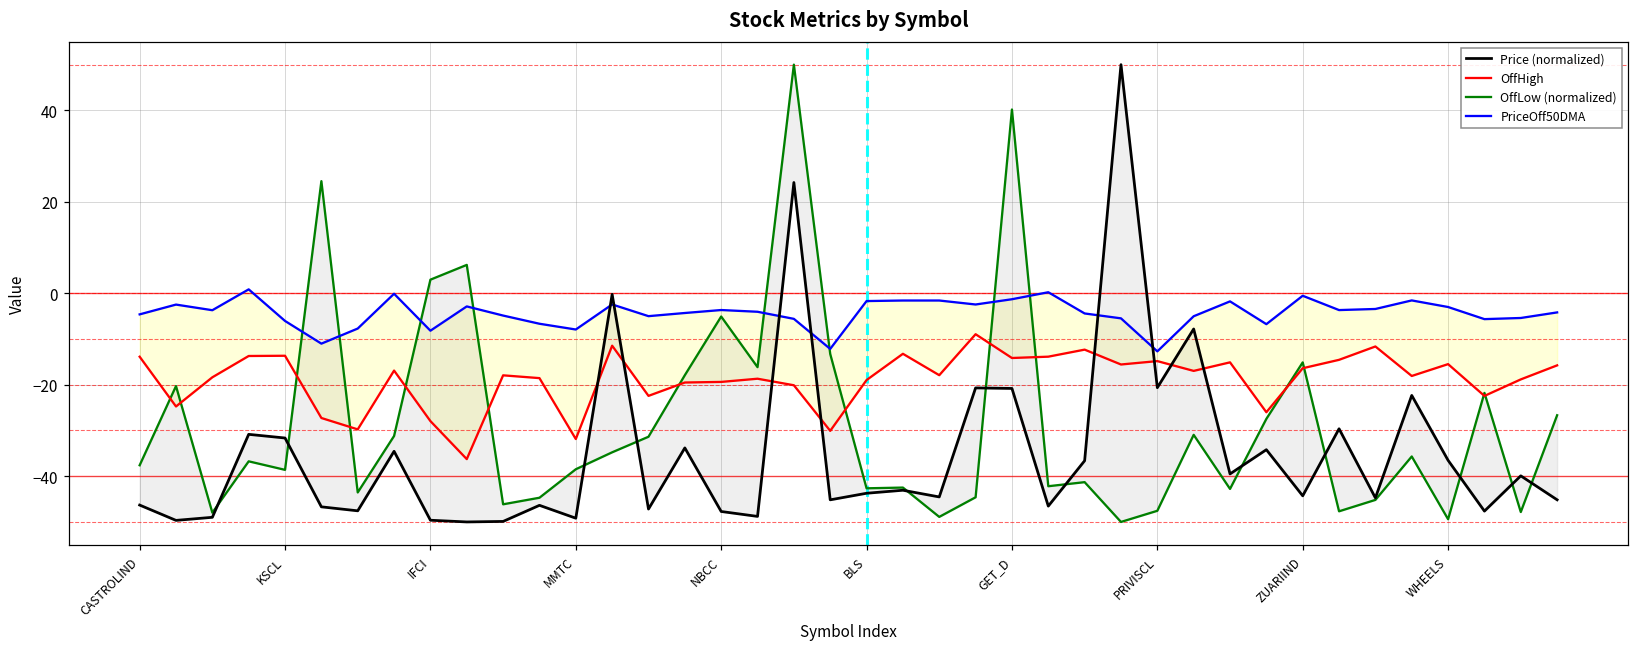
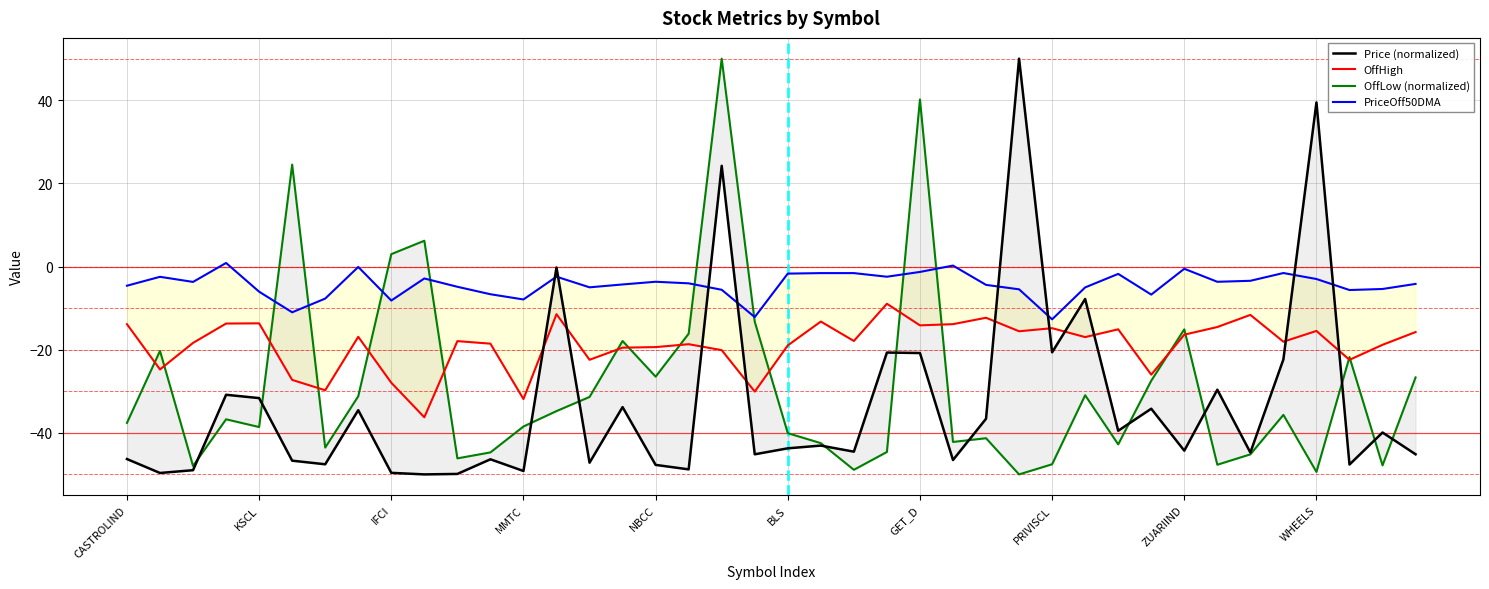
  {
    "Price (normalized)": {
      "CASTROLIND": -46,
      "IFCI": -50,
      "MMTC": -49,
      "NBCC": -48,
      "BLS": -44,
      "GET_D": -21,
      "ZUARIIND": -44,
-     "WHEELS": -37
+     "WHEELS": 39
    },
    "OffHigh": {
      "CASTROLIND": -14,
      "KSCL": -14,
      "IFCI": -28,
      "MMTC": -32,
      "NBCC": -19,
      "BLS": -19,
      "GET_D": -14,
      "PRIVISCL": -15,
      "ZUARIIND": -16,
      "WHEELS": -15
    },
    "OffLow (normalized)": {
      "KSCL": -39,
-     "NBCC": -5,
-     "BLS": -43,
+     "NBCC": -26,
+     "BLS": -40,
      "PRIVISCL": -48,
      "WHEELS": -49
    },
    "PriceOff50DMA": {
      "CASTROLIND": -5,
      "KSCL": -6,
      "IFCI": -8,
      "MMTC": -8,
      "NBCC": -4,
      "BLS": -2,
      "GET_D": -1,
      "PRIVISCL": -13,
      "ZUARIIND": -1,
      "WHEELS": -3
    }
  }
